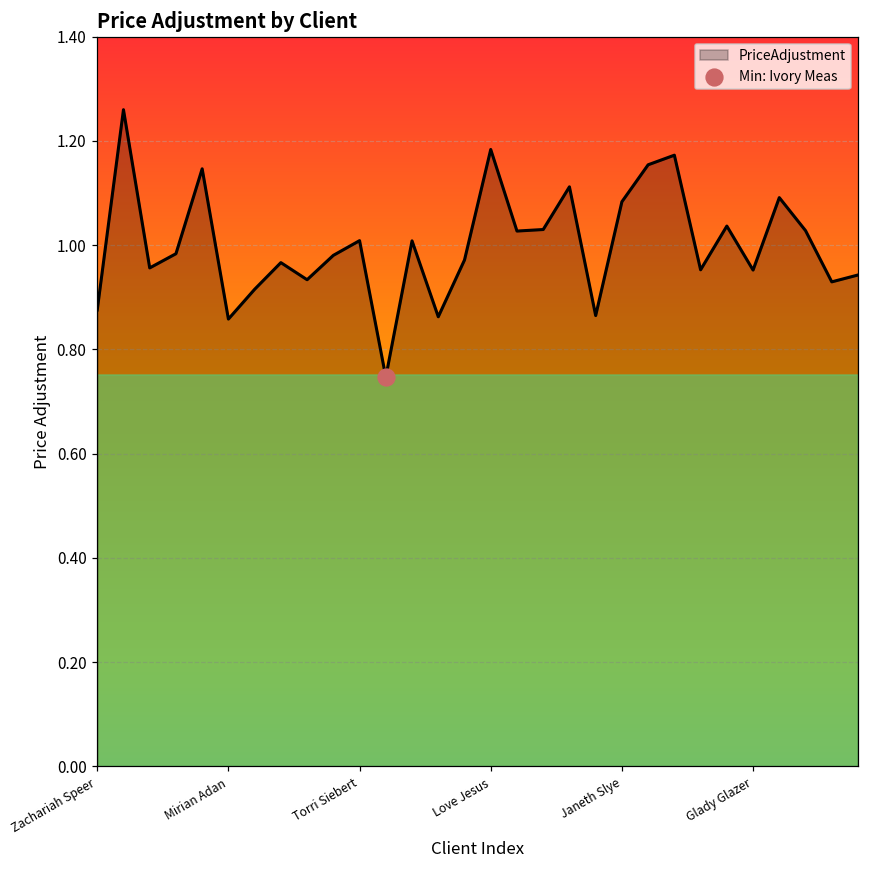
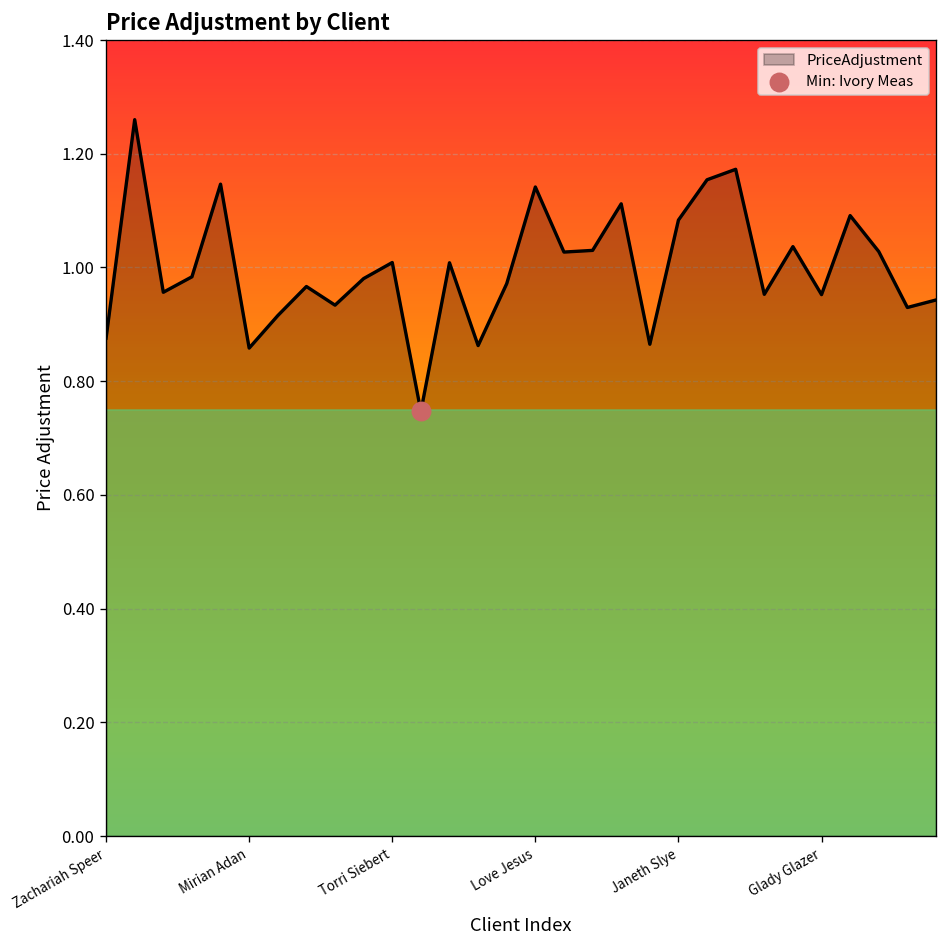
  {
    "PriceAdjustment": {
      "Zachariah Speer": 0.88,
      "Mirian Adan": 0.86,
      "Torri Siebert": 1.01,
-     "Love Jesus": 1.18,
+     "Love Jesus": 1.14,
      "Janeth Slye": 1.08,
      "Glady Glazer": 0.95
    }
  }
